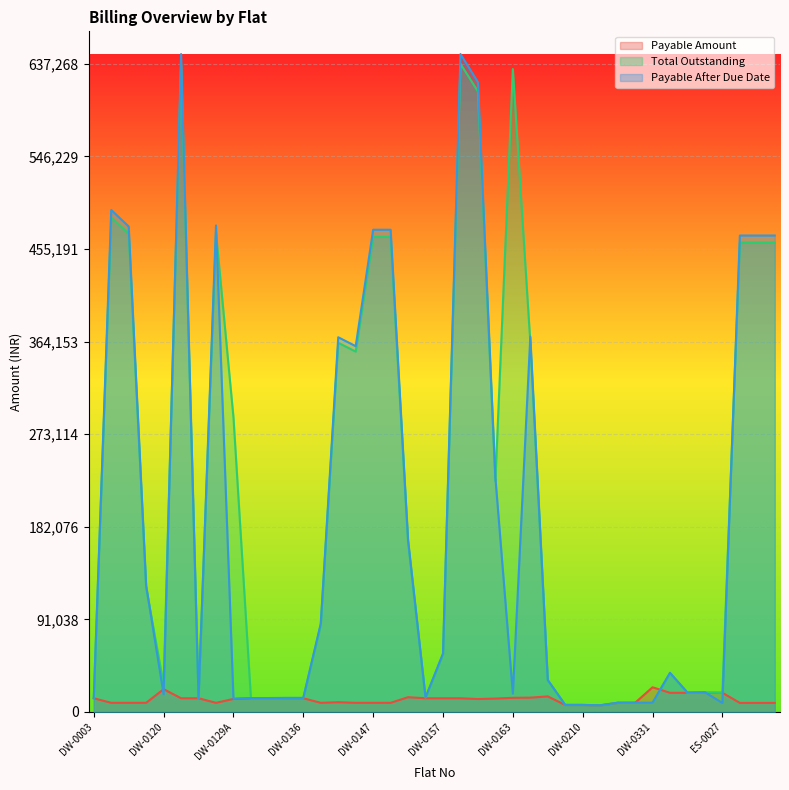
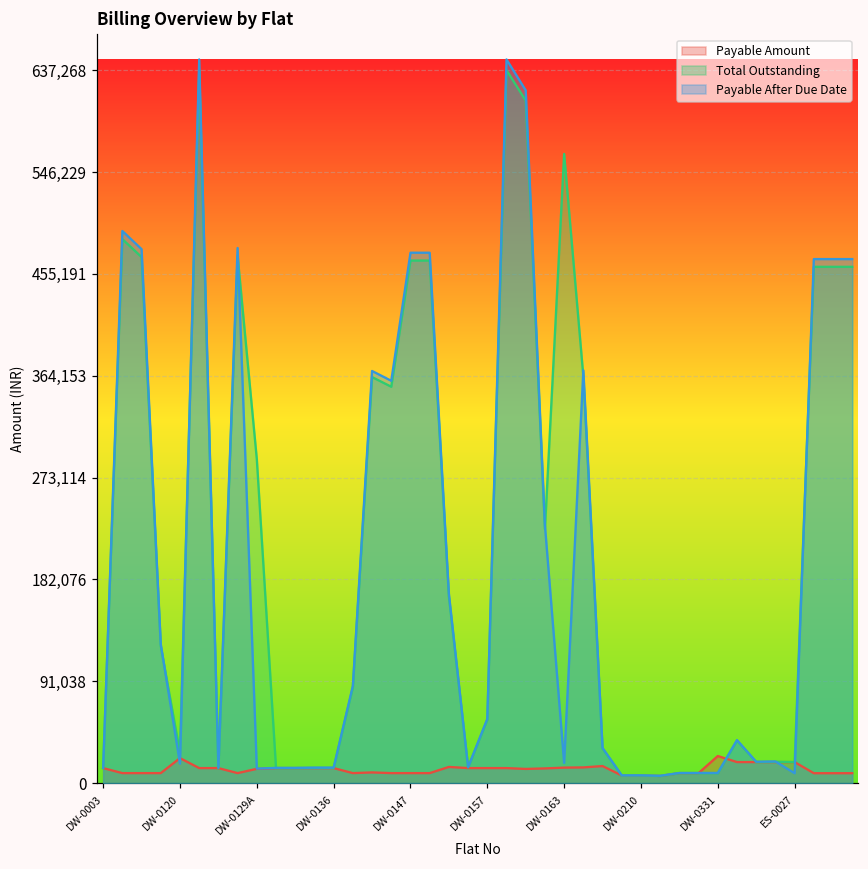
  {
    "Payable Amount": {
      "DW-0120": "22,000",
      "DW-0147": "9,000",
      "DW-0157": "13,000",
      "DW-0163": "14,000",
      "DW-0331": "24,000"
    },
    "Total Outstanding": {
      "DW-0120": "27,000",
      "DW-0129A": "290,000",
      "DW-0147": "467,000",
-     "DW-0163": "632,000"
+     "DW-0163": "562,000"
    },
    "Payable After Due Date": {
      "DW-0120": "17,000",
      "DW-0147": "474,000",
      "DW-0163": "18,000",
      "ES-0027": "9,000"
    }
  }
